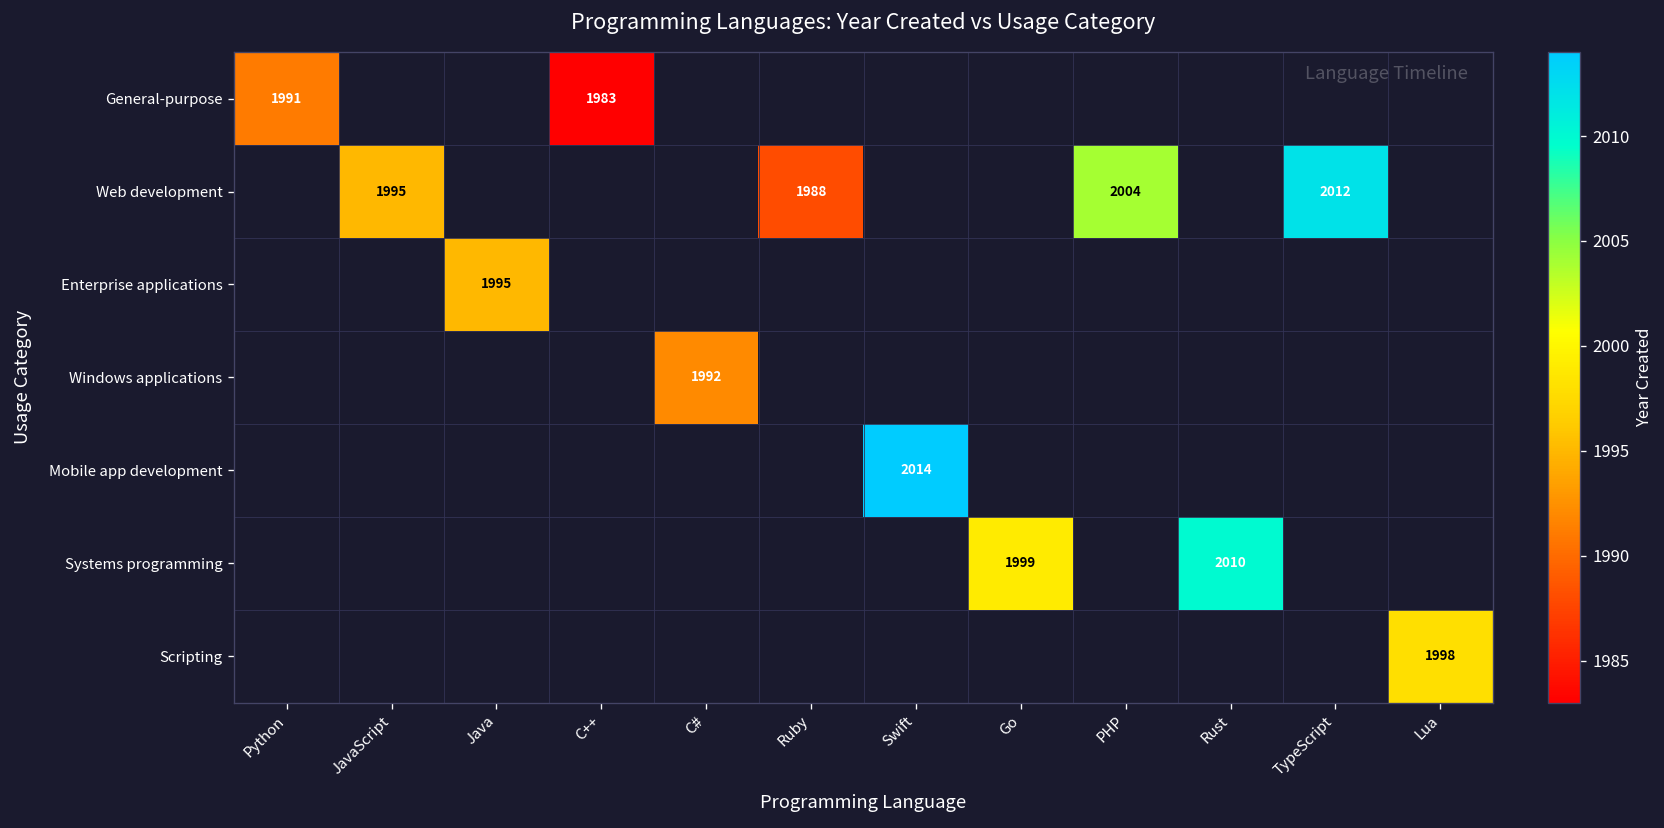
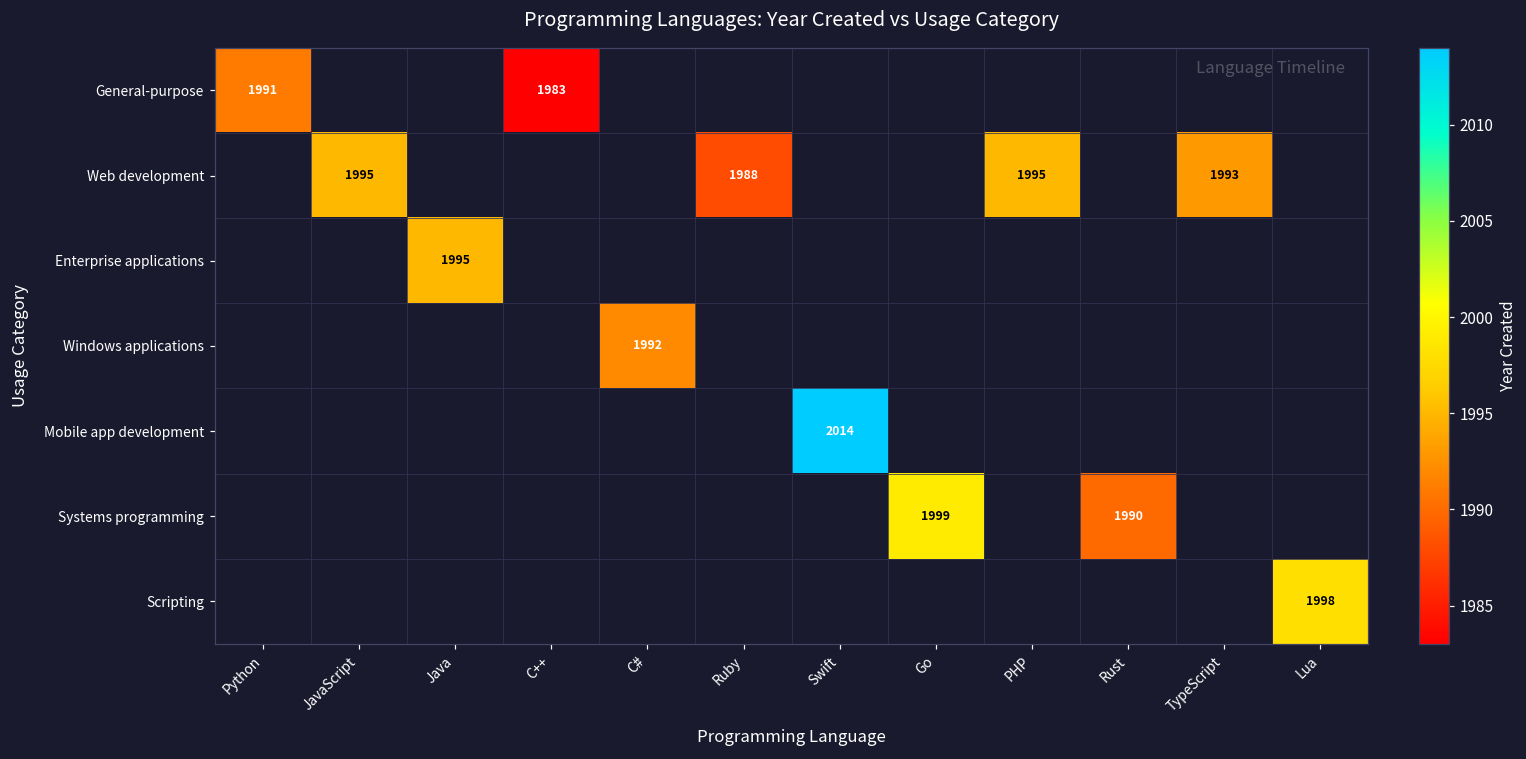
  {
    "General-purpose": {
      "Python": 1991,
      "C++": 1983
    },
    "Web development": {
      "JavaScript": 1995,
      "Ruby": 1988,
-     "PHP": 2004,
-     "TypeScript": 2012
+     "PHP": 1995,
+     "TypeScript": 1993
    },
    "Enterprise applications": {
      "Java": 1995
    },
    "Windows applications": {
      "C#": 1992
    },
    "Mobile app development": {
      "Swift": 2014
    },
    "Systems programming": {
      "Go": 1999,
-     "Rust": 2010
+     "Rust": 1990
    },
    "Scripting": {
      "Lua": 1998
    }
  }
